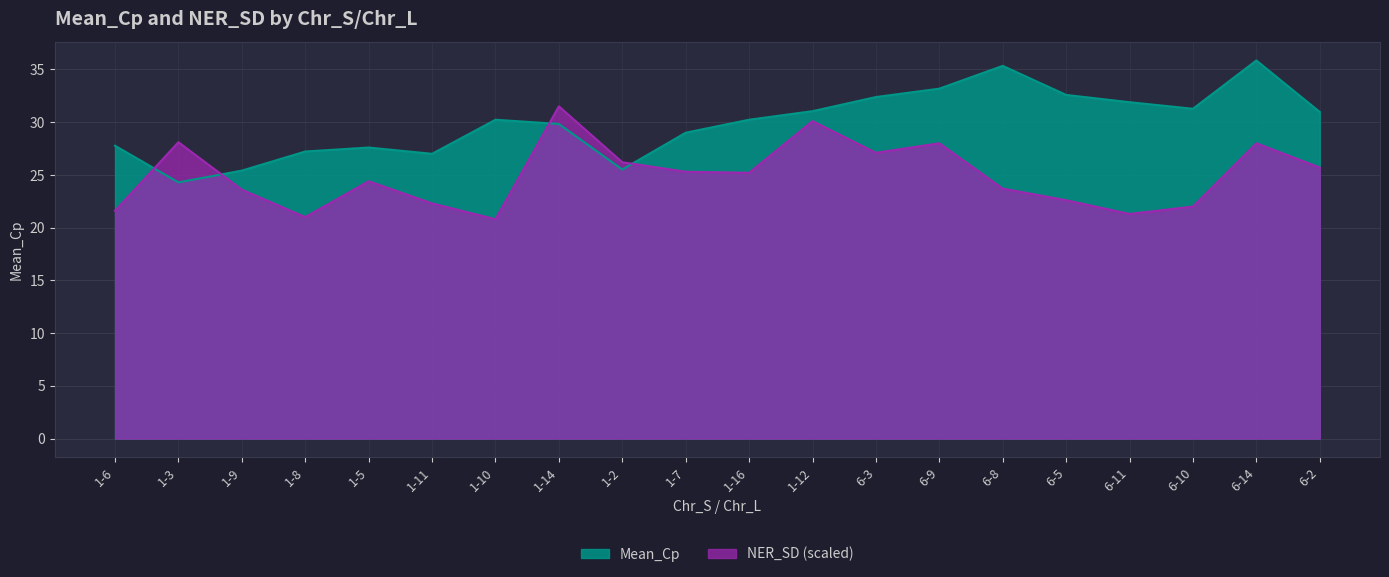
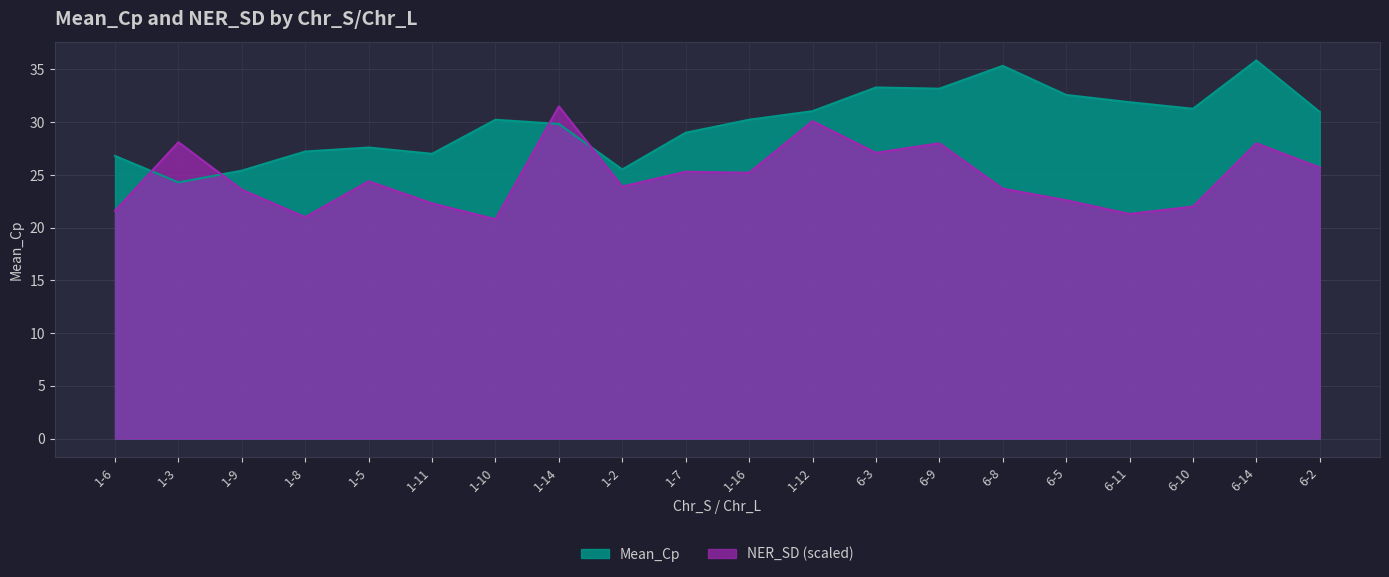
  {
    "Mean_Cp": {
-     "1-6": 27.8,
+     "1-6": 26.8,
      "1-3": 24.3,
      "1-9": 25.4,
      "1-8": 27.2,
      "1-5": 27.6,
      "1-11": 27.0,
      "1-10": 30.2,
      "1-14": 29.8,
      "1-2": 25.5,
      "1-7": 29.0,
      "1-16": 30.2,
      "1-12": 31.0,
-     "6-3": 32.4,
+     "6-3": 33.3,
      "6-9": 33.2,
      "6-8": 35.3,
      "6-5": 32.6,
      "6-11": 31.9,
      "6-10": 31.3,
      "6-14": 35.9,
      "6-2": 31.0
    },
    "NER_SD (scaled)": {
      "1-6": 21.6,
      "1-3": 28.1,
      "1-9": 23.6,
      "1-8": 21.0,
      "1-5": 24.4,
      "1-11": 22.3,
      "1-10": 20.8,
      "1-14": 31.5,
-     "1-2": 26.2,
+     "1-2": 23.9,
      "1-7": 25.3,
      "1-16": 25.2,
      "1-12": 30.1,
      "6-3": 27.1,
      "6-9": 28.0,
      "6-8": 23.7,
      "6-5": 22.6,
      "6-11": 21.3,
      "6-10": 22.0,
      "6-14": 28.0,
      "6-2": 25.7
    }
  }
